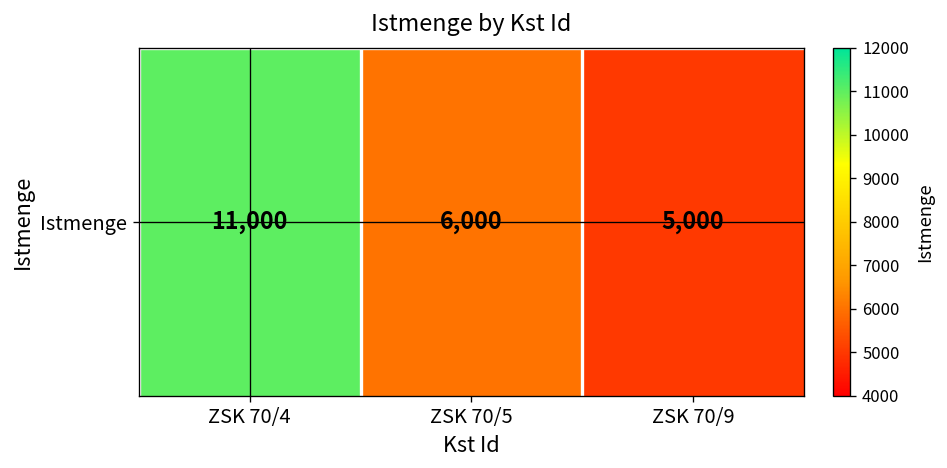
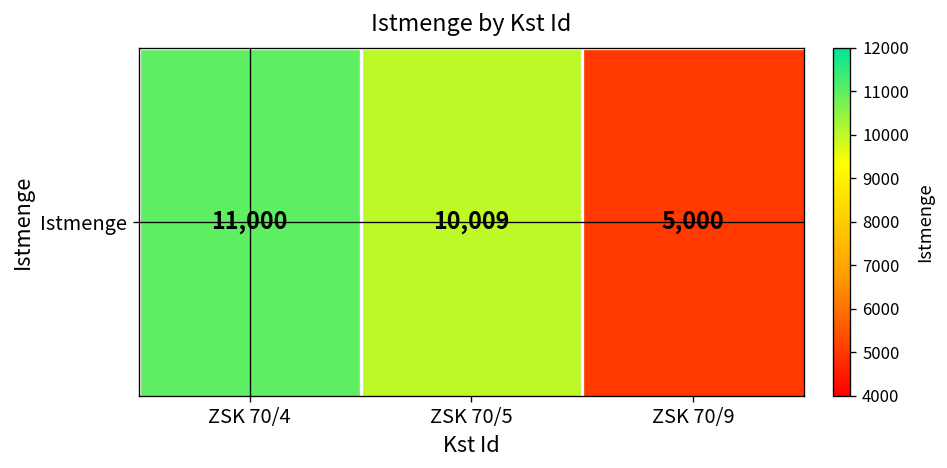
  {
    "Istmenge": {
      "ZSK 70/4": "11,000",
-     "ZSK 70/5": "6,000",
+     "ZSK 70/5": "10,009",
      "ZSK 70/9": "5,000"
    }
  }
